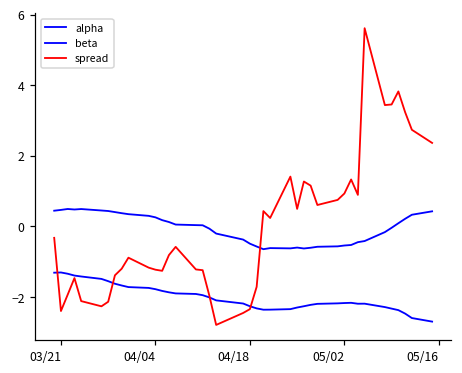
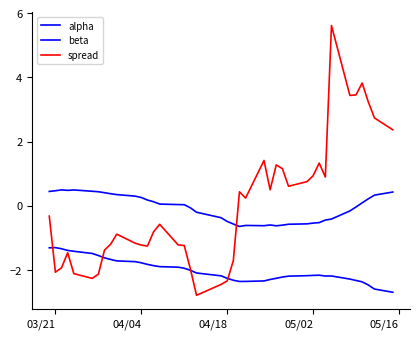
  {
    "spread": {
-     "03/21": -2.4,
+     "03/21": -2.1,
      "04/04": -1.2,
      "04/18": -2.3,
      "05/02": 0.9
    }
  }
